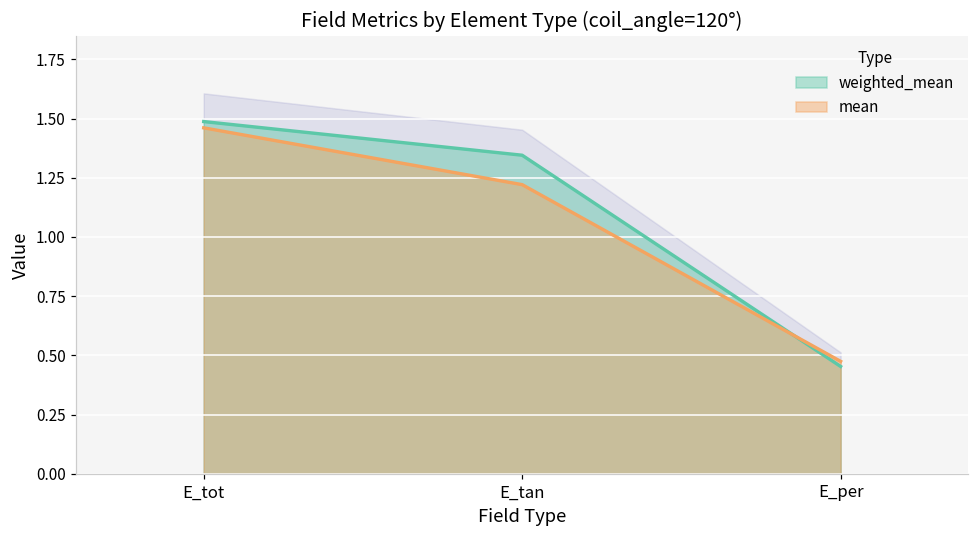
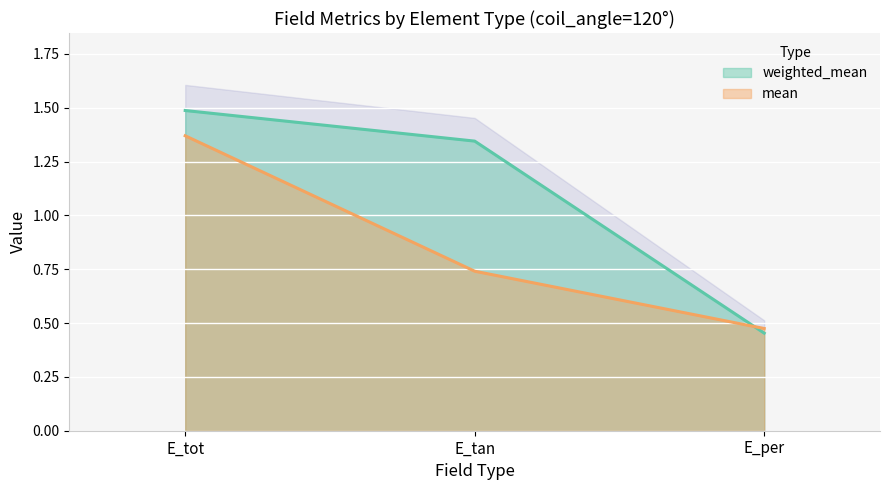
  {
    "weighted_mean": {
      "E_tot": 1.49,
      "E_tan": 1.35,
      "E_per": 0.45
    },
    "mean": {
-     "E_tot": 1.46,
-     "E_tan": 1.22,
+     "E_tot": 1.37,
+     "E_tan": 0.74,
      "E_per": 0.47
    }
  }
